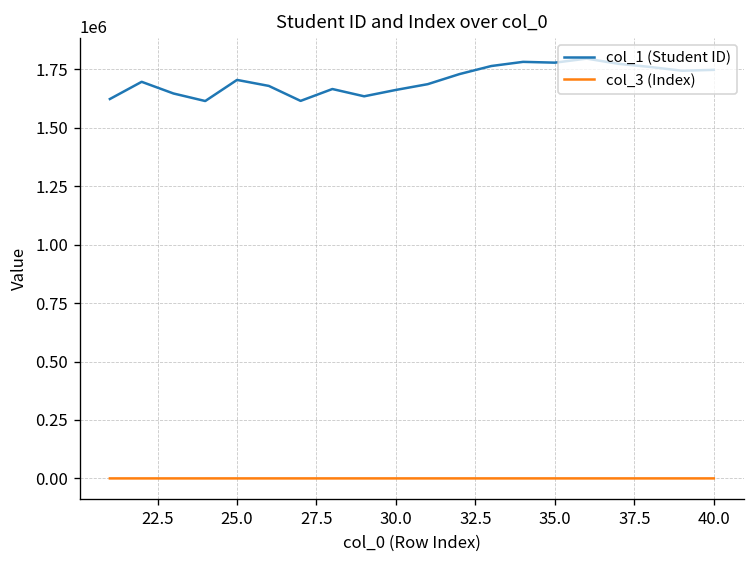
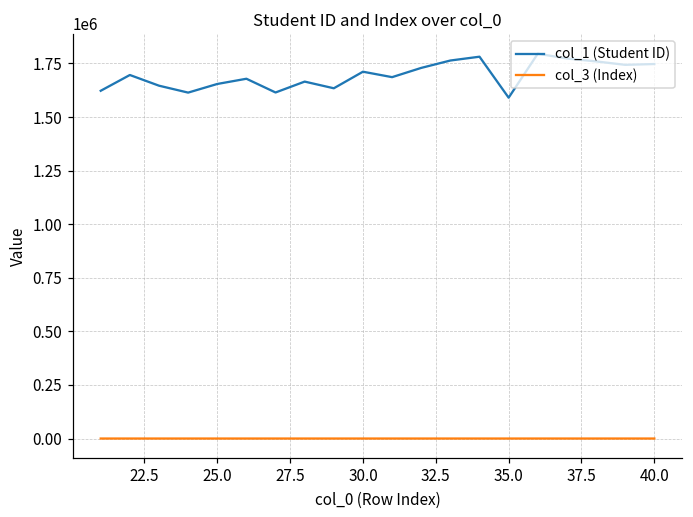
  {
    "col_1 (Student ID)": {
-     "25.0": 1700000,
-     "30.0": 1660000,
-     "35.0": 1780000
+     "25.0": 1650000,
+     "30.0": 1710000,
+     "35.0": 1590000
    },
    "col_3 (Index)": {
      "25.0": 0,
      "30.0": 0,
      "35.0": 0,
      "40.0": 0
    }
  }
